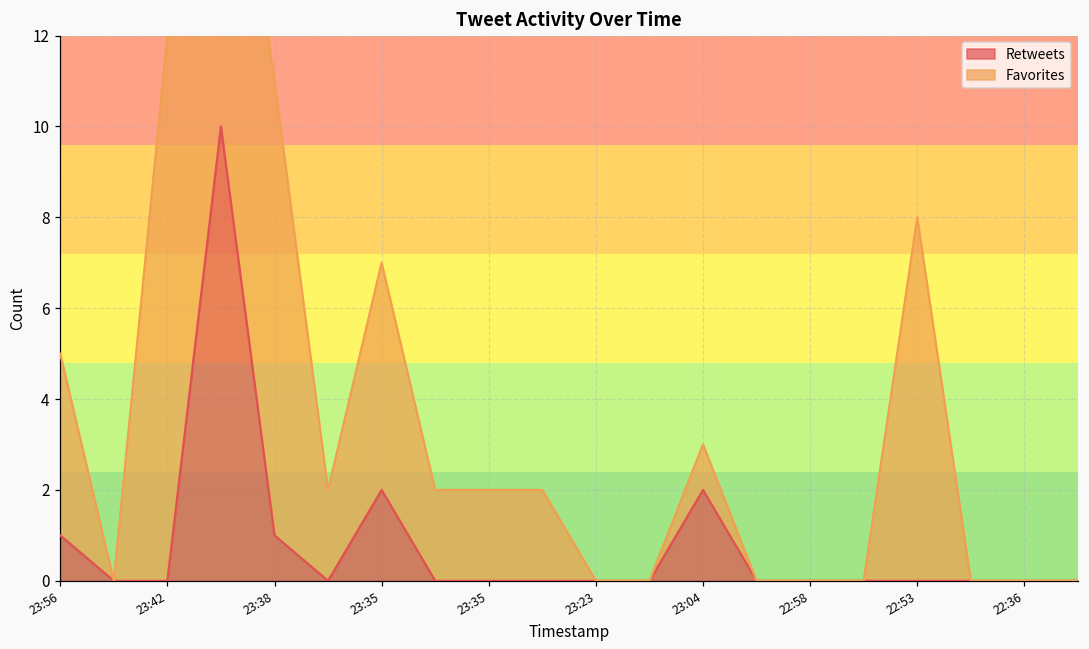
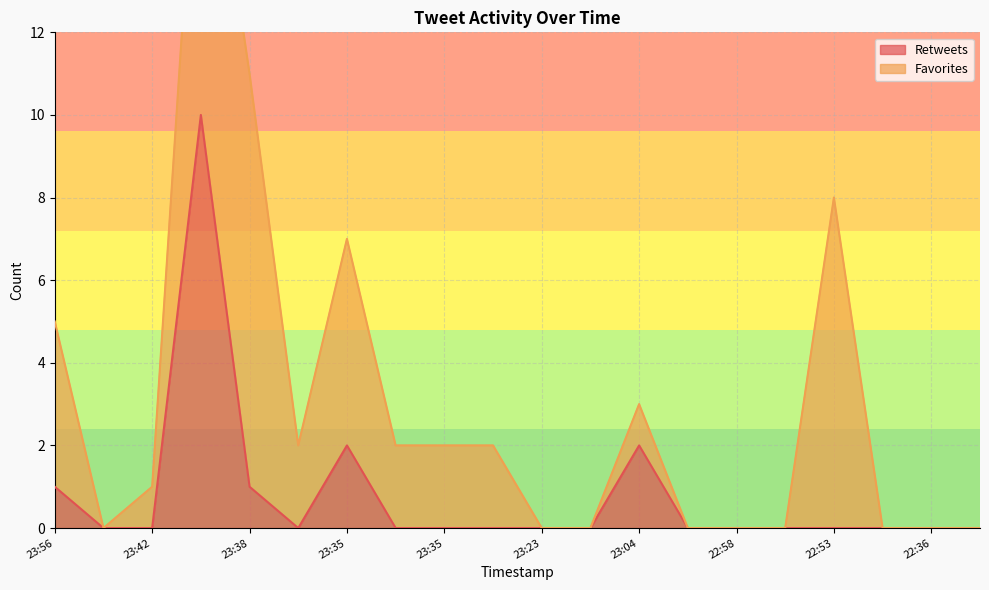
  {
    "Retweets": {
      "23:56": 1,
      "23:42": 0,
      "23:38": 1,
      "23:04": 2,
      "22:53": 0
    },
    "Favorites": {
      "23:56": 4,
-     "23:42": 12,
+     "23:42": 1,
      "23:38": 10,
      "23:04": 1,
      "22:53": 8
    }
  }
